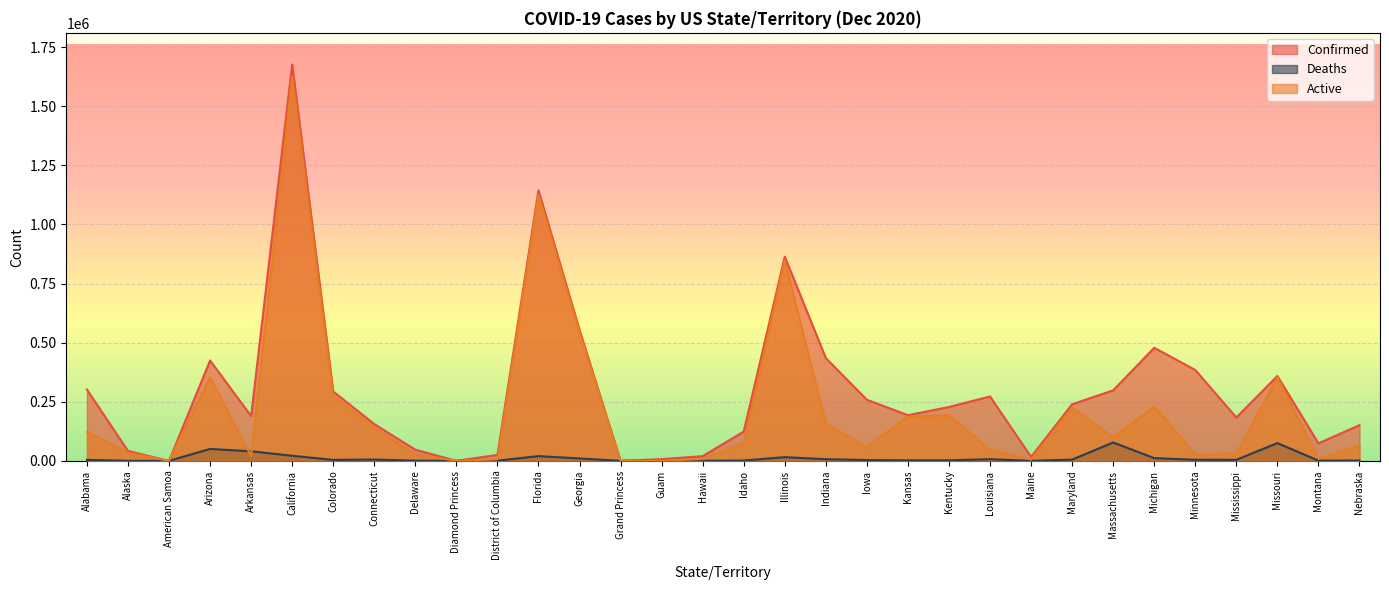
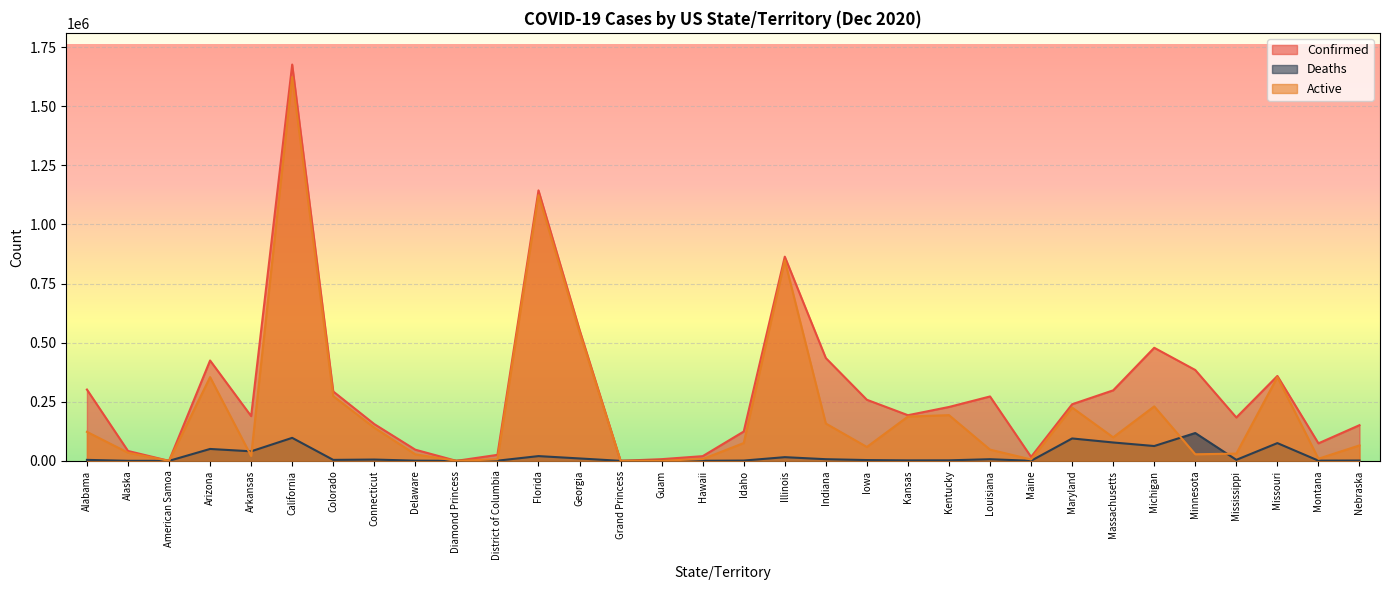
  {
    "Deaths": {
      "Alabama": 0,
      "Alaska": 0,
      "Arizona": 50000,
      "Arkansas": 40000,
-     "California": 20000,
+     "California": 100000,
      "Colorado": 0,
      "Connecticut": 10000,
      "Delaware": 0,
      "Florida": 20000,
      "Georgia": 10000,
      "Idaho": 0,
      "Illinois": 20000,
      "Indiana": 10000,
      "Iowa": 0,
      "Kansas": 0,
      "Kentucky": 0,
      "Louisiana": 10000,
-     "Maryland": 10000,
+     "Maryland": 90000,
      "Massachusetts": 80000,
-     "Michigan": 10000,
-     "Minnesota": 0,
+     "Michigan": 60000,
+     "Minnesota": 120000,
      "Mississippi": 0,
      "Missouri": 80000,
      "Nebraska": 0
    }
  }
